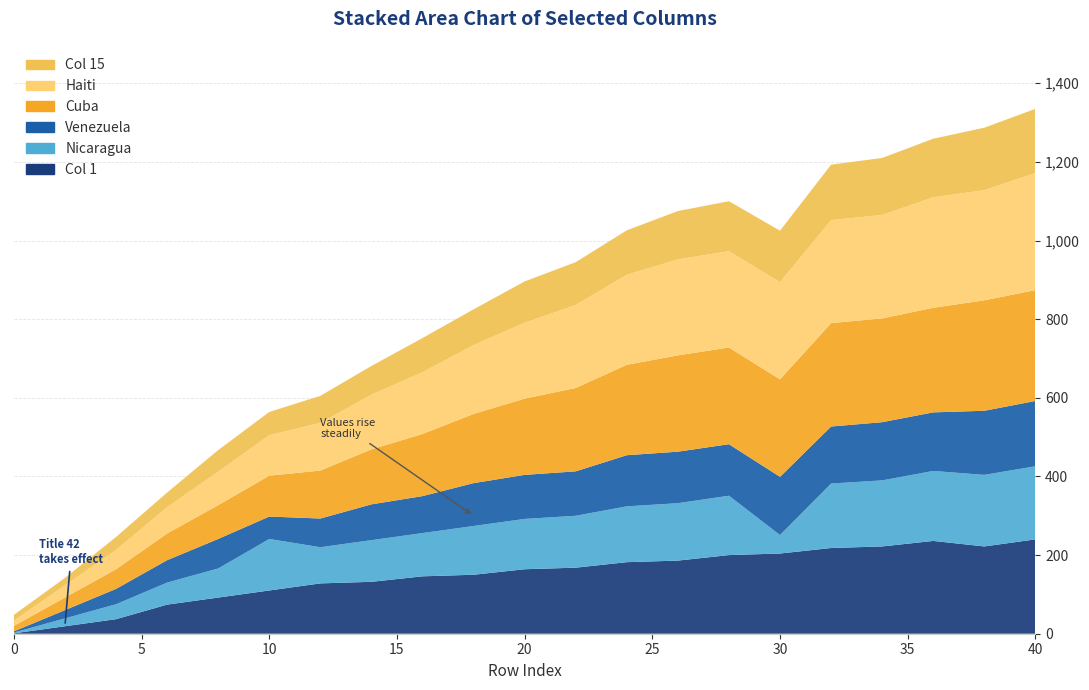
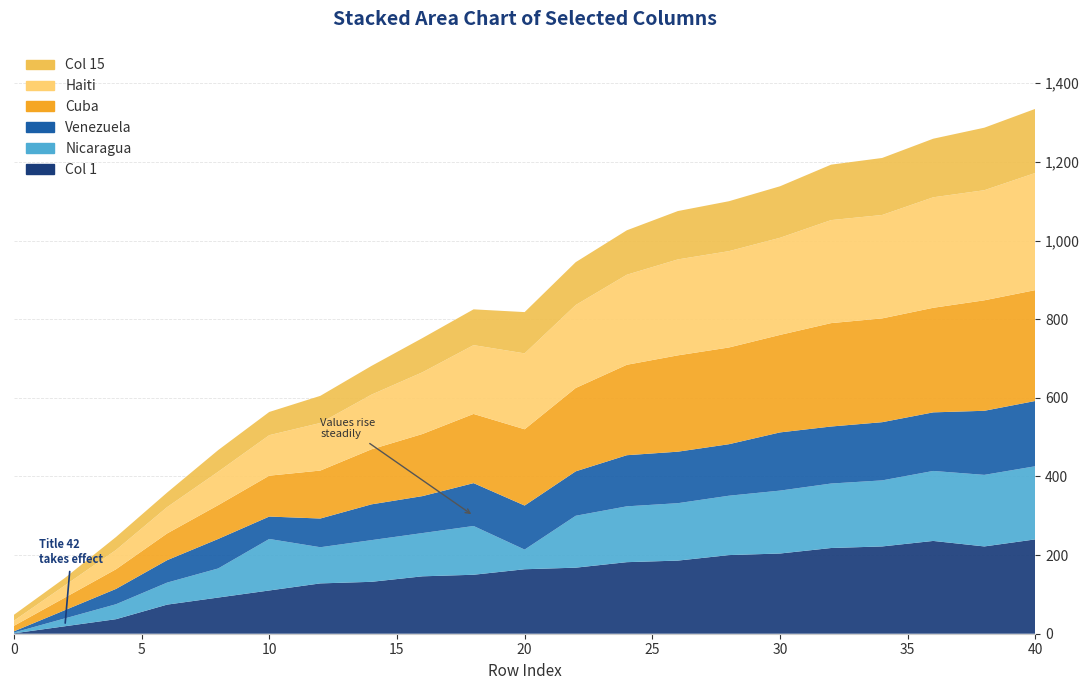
  {
    "Nicaragua": {
      "10": 130,
-     "20": 130,
-     "30": 50,
+     "20": 50,
+     "30": 160,
      "40": 190
    }
  }
